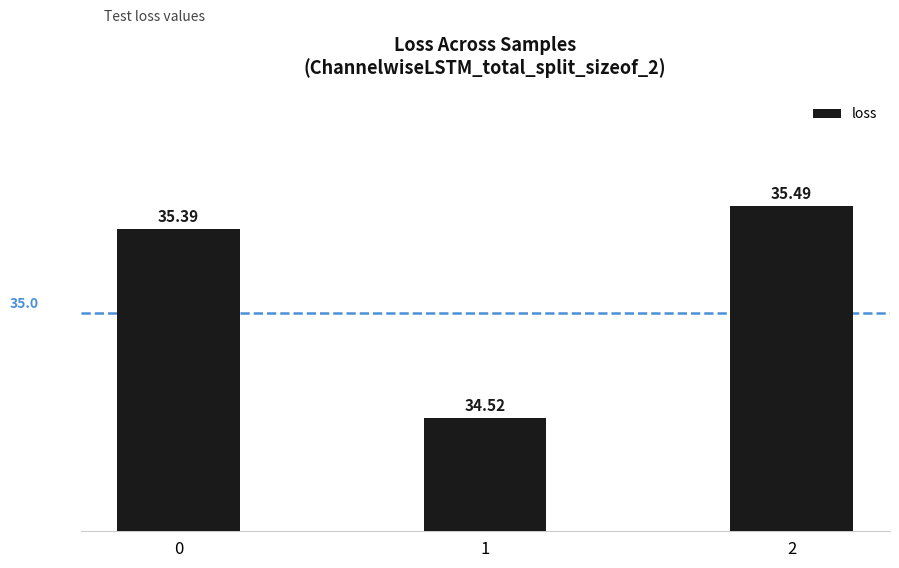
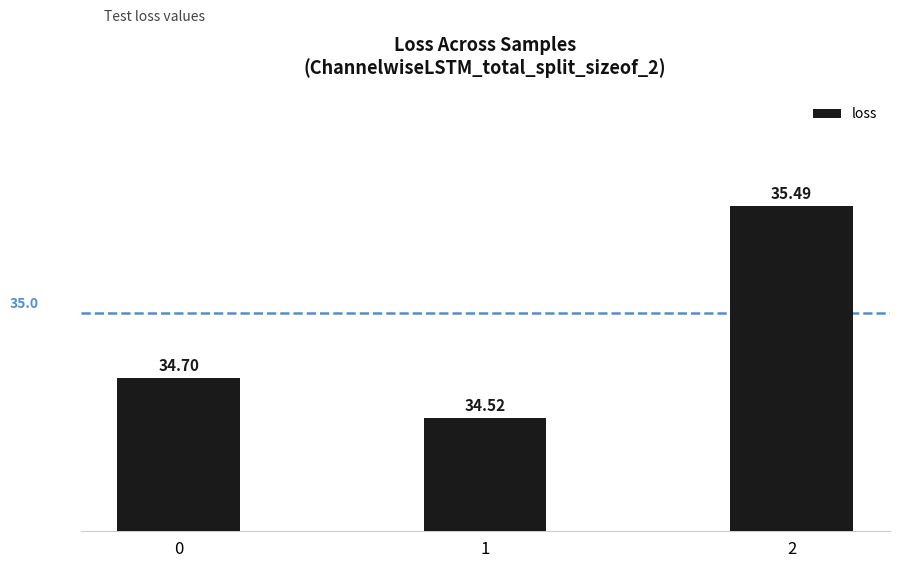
  {
-   "0": 35.39,
+   "0": 34.70,
    "1": 34.52,
    "2": 35.49
  }
